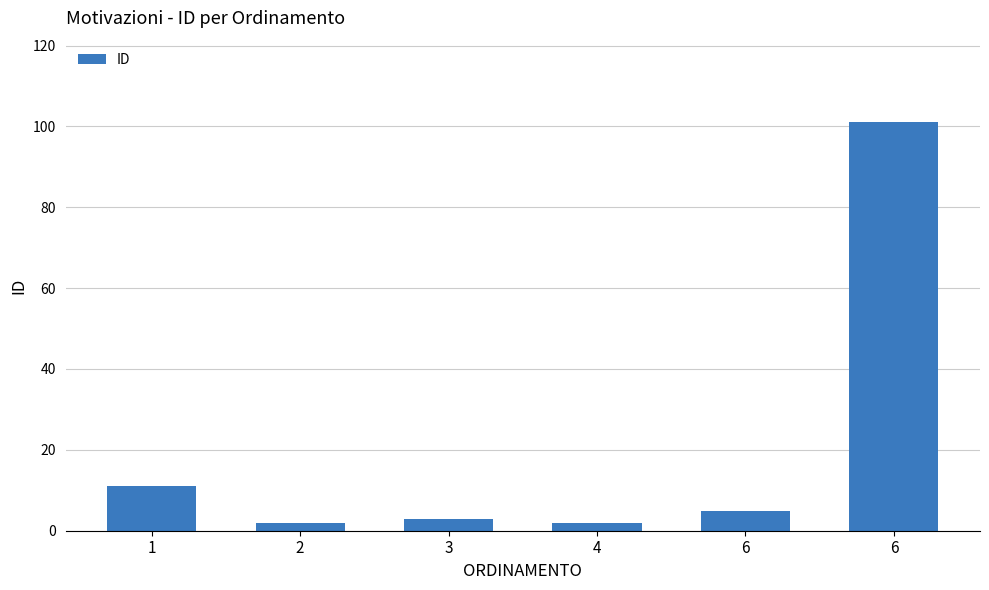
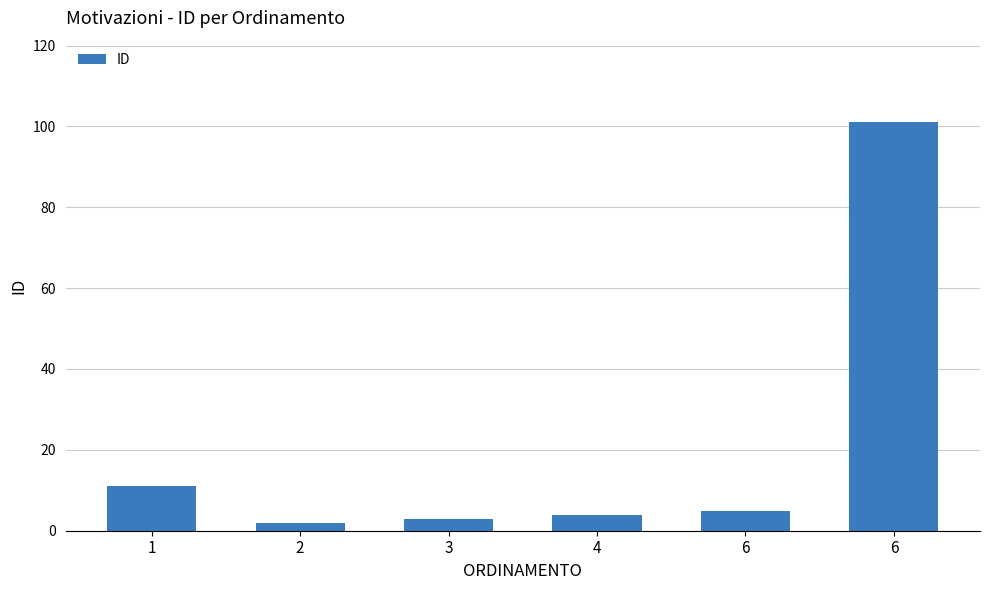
  {
    "1": 11,
    "2": 2,
    "3": 3,
-   "4": 2
+   "4": 4
  }
